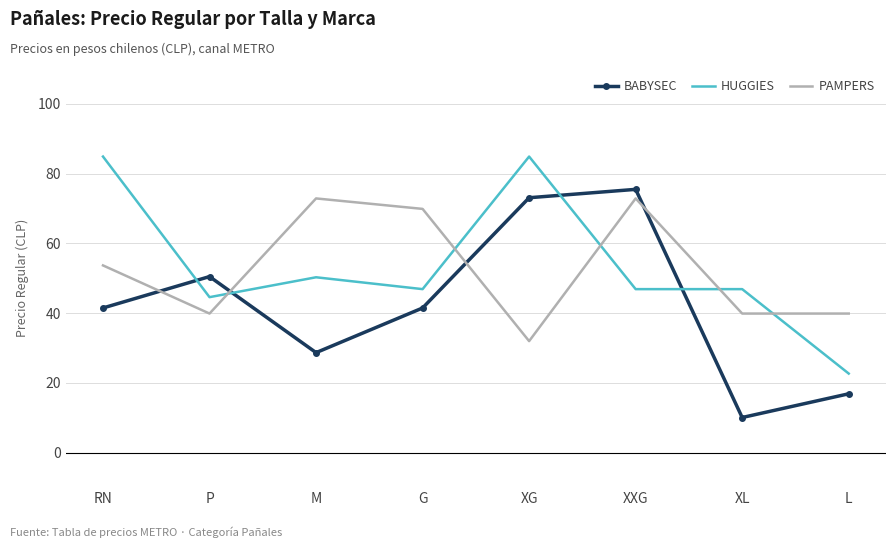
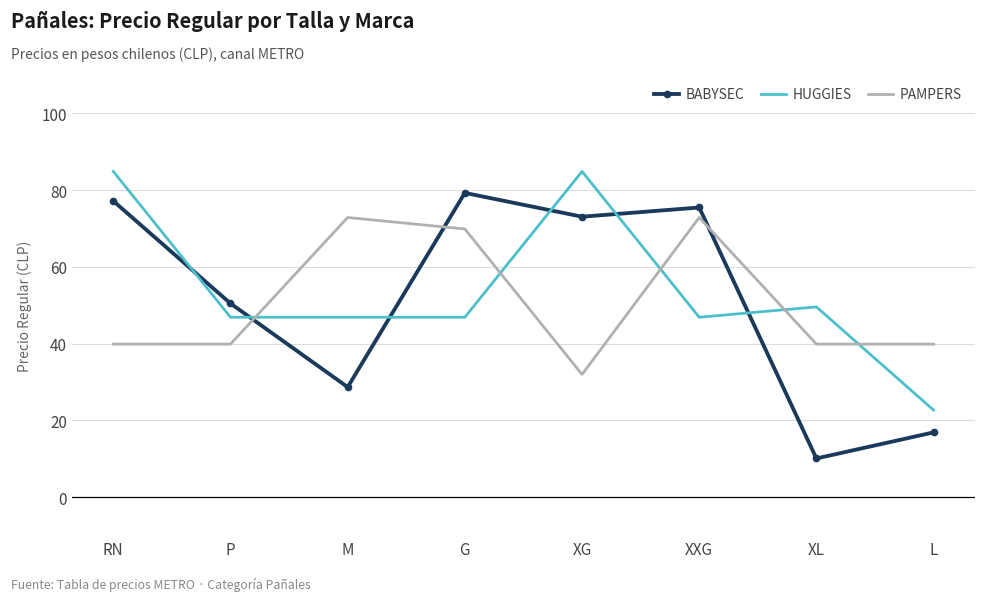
  {
    "BABYSEC": {
-     "RN": 42,
+     "RN": 77,
      "P": 51,
      "M": 29,
-     "G": 42,
+     "G": 79,
      "XG": 73,
      "XXG": 76,
      "XL": 10,
      "L": 17
    },
    "HUGGIES": {
      "RN": 85,
-     "P": 45,
-     "M": 50,
+     "P": 47,
+     "M": 47,
      "G": 47,
      "XG": 85,
      "XXG": 47,
-     "XL": 47,
+     "XL": 50,
      "L": 23
    },
    "PAMPERS": {
-     "RN": 54,
+     "RN": 40,
      "P": 40,
      "M": 73,
      "G": 70,
      "XG": 32,
      "XXG": 73,
      "XL": 40,
      "L": 40
    }
  }
